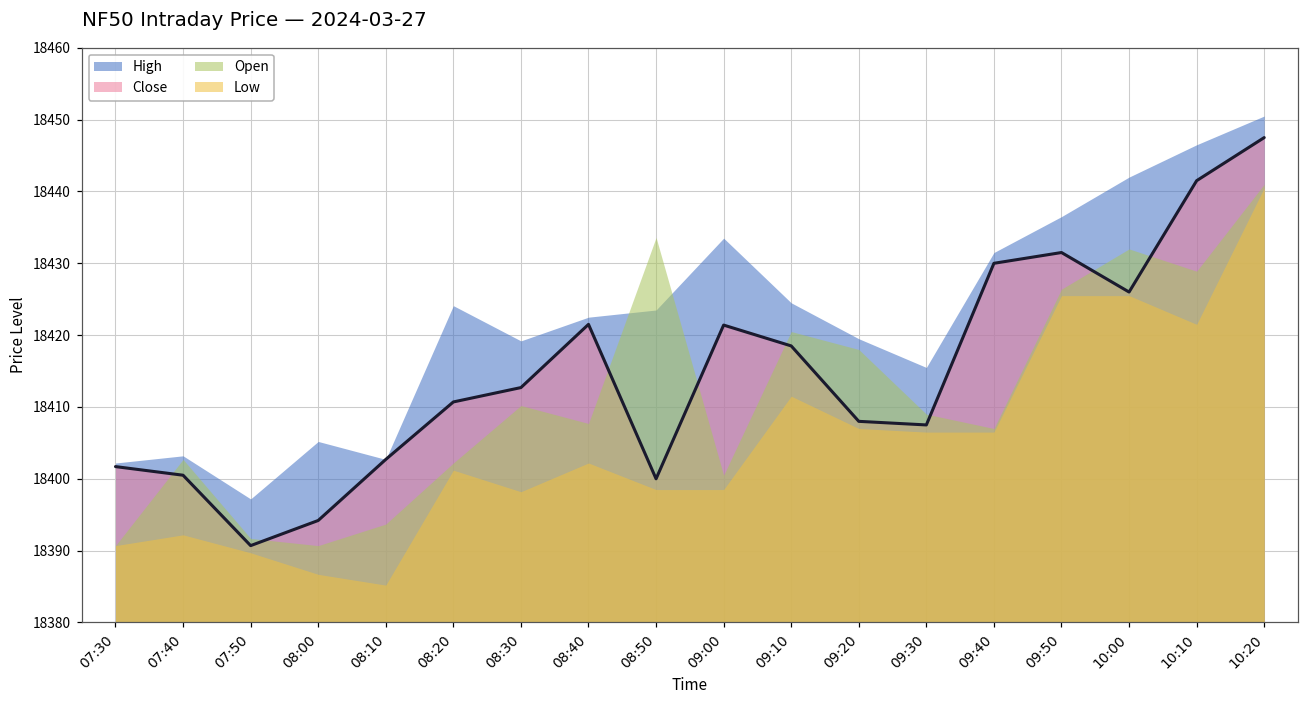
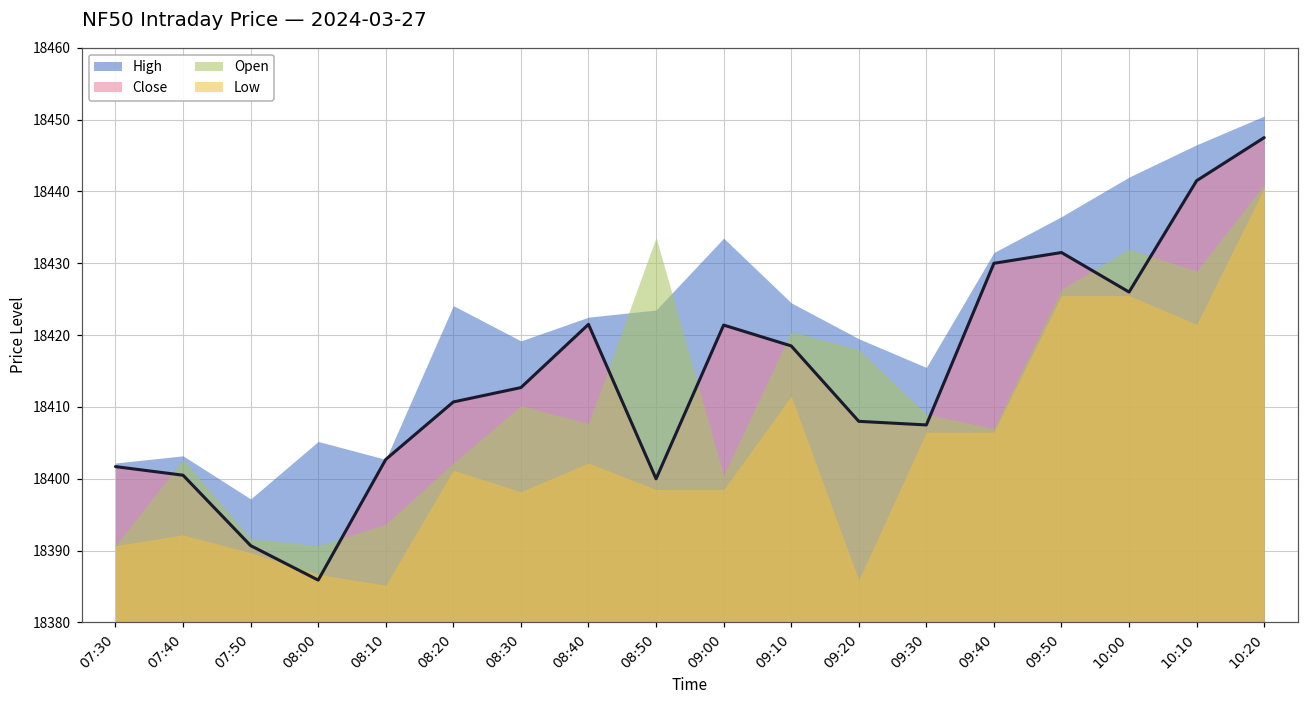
  {
    "Close": {
      "07:30": 18402,
      "07:40": 18401,
      "07:50": 18391,
-     "08:00": 18394,
+     "08:00": 18386,
      "08:20": 18411,
      "08:30": 18413,
      "08:40": 18422,
      "08:50": 18400,
      "09:00": 18421,
      "09:10": 18419,
      "09:20": 18408,
      "09:30": 18408,
      "09:40": 18430,
      "09:50": 18432,
      "10:00": 18426,
      "10:10": 18442,
      "10:20": 18448
    },
    "High": {
      "07:30": 18402,
      "07:40": 18403,
      "07:50": 18397,
      "08:00": 18405,
      "08:20": 18424,
      "08:30": 18419,
      "08:40": 18423,
      "08:50": 18424,
      "09:00": 18434,
      "09:10": 18425,
      "09:20": 18420,
      "09:30": 18416,
      "09:40": 18432,
      "09:50": 18437,
      "10:00": 18442,
      "10:10": 18447,
      "10:20": 18451
    },
    "Open": {
      "07:40": 18403,
      "07:50": 18392,
      "08:00": 18391,
      "08:10": 18394,
      "08:20": 18402,
      "08:30": 18410,
      "08:40": 18408,
      "08:50": 18434,
      "09:00": 18401,
      "09:10": 18421,
      "09:20": 18418,
      "09:30": 18409,
      "09:40": 18407,
      "09:50": 18426,
      "10:00": 18432,
      "10:10": 18429,
      "10:20": 18441
    },
    "Low": {
      "07:40": 18392,
      "07:50": 18390,
      "08:00": 18387,
      "08:10": 18385,
      "08:20": 18401,
      "08:30": 18398,
      "08:40": 18402,
      "08:50": 18399,
      "09:00": 18399,
      "09:10": 18412,
-     "09:20": 18407,
+     "09:20": 18386,
      "09:30": 18407,
      "09:40": 18407,
      "09:50": 18426,
      "10:00": 18426,
      "10:10": 18422,
      "10:20": 18441
    }
  }
